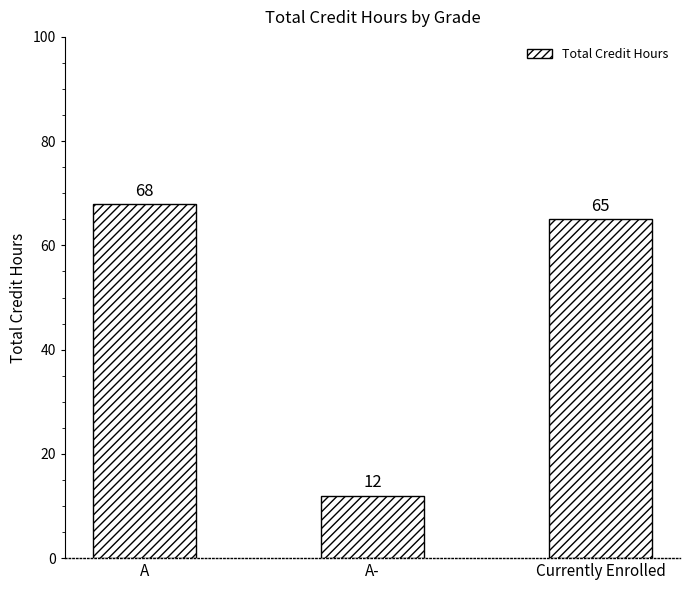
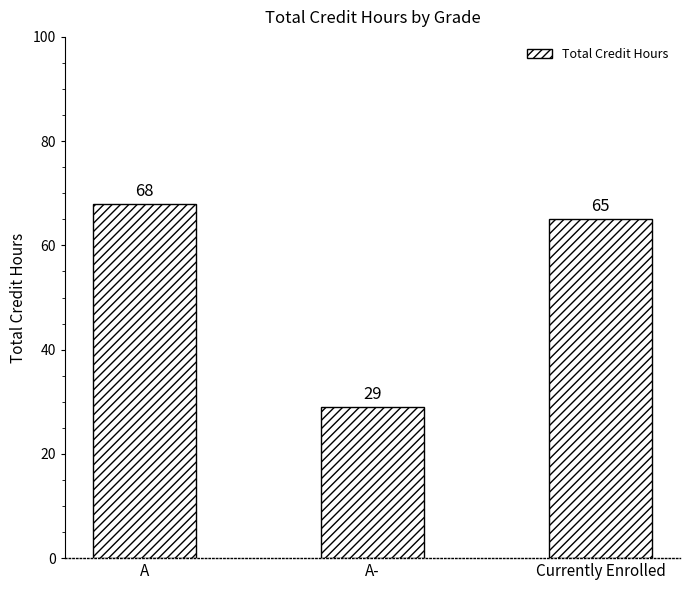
  {
    "A": 68,
-   "A-": 12,
+   "A-": 29,
    "Currently Enrolled": 65
  }
